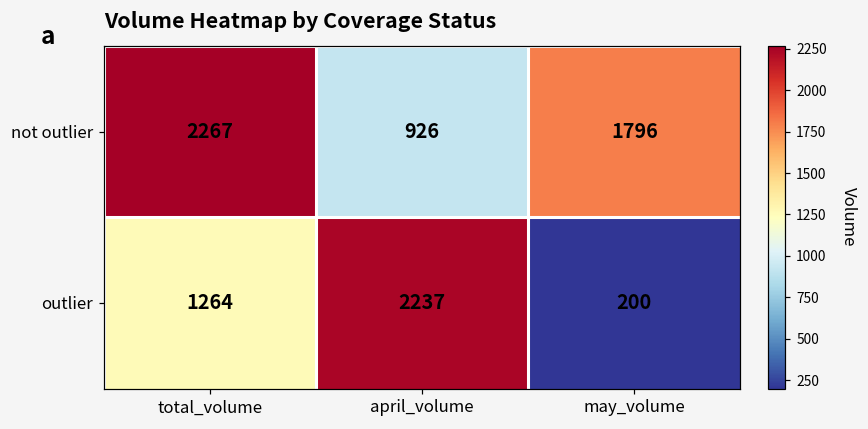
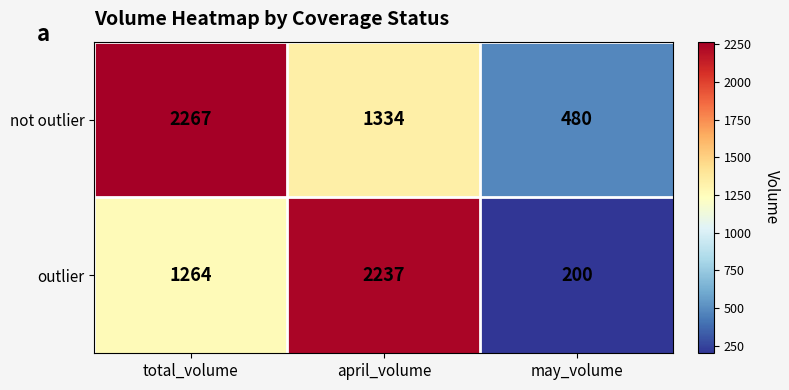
  {
    "not outlier": {
      "total_volume": 2267,
-     "april_volume": 926,
-     "may_volume": 1796
+     "april_volume": 1334,
+     "may_volume": 480
    },
    "outlier": {
      "total_volume": 1264,
      "april_volume": 2237,
      "may_volume": 200
    }
  }
